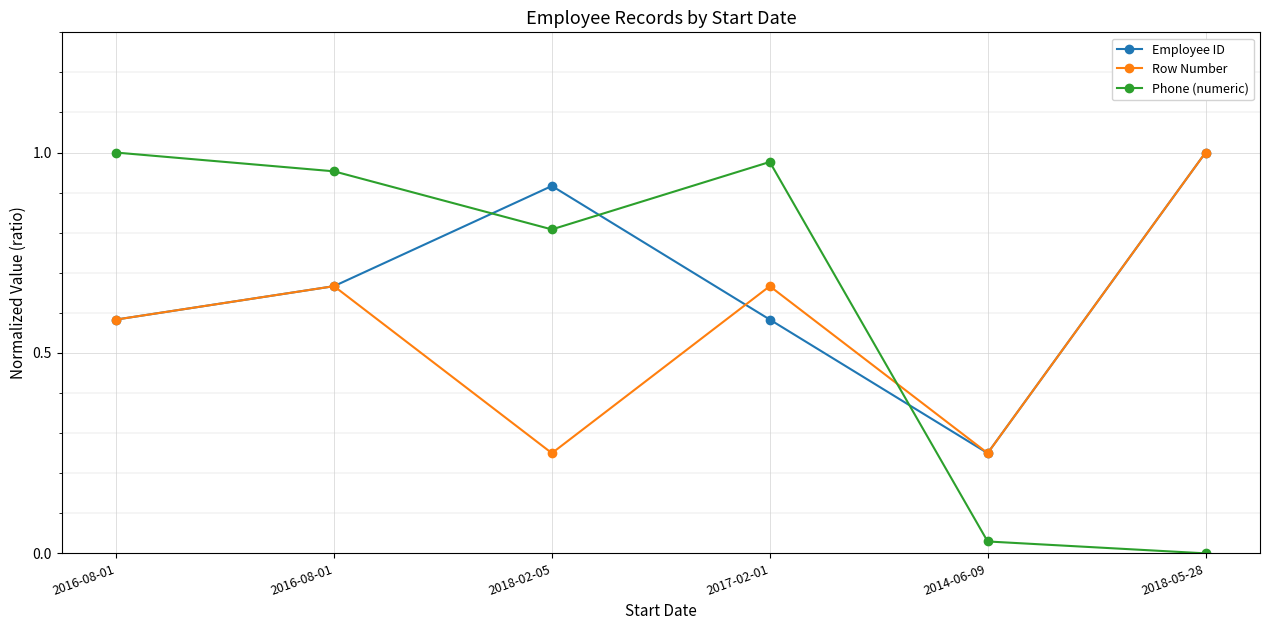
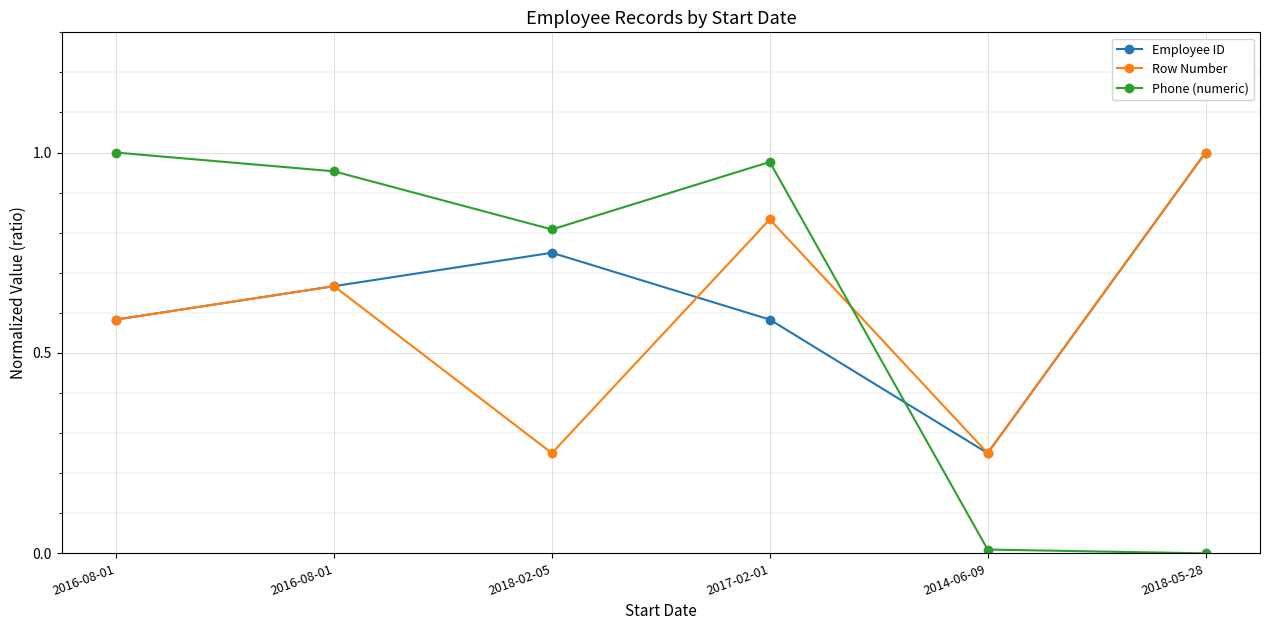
  {
    "Employee ID": {
-     "2018-02-05": 0.92,
+     "2018-02-05": 0.75,
      "2017-02-01": 0.58
    },
    "Row Number": {
      "2018-02-05": 0.25,
-     "2017-02-01": 0.67
+     "2017-02-01": 0.83
    },
    "Phone (numeric)": {
      "2018-02-05": 0.81,
      "2017-02-01": 0.98,
-     "2014-06-09": 0.03,
+     "2014-06-09": 0.01,
      "2018-05-28": 0.00
    }
  }
